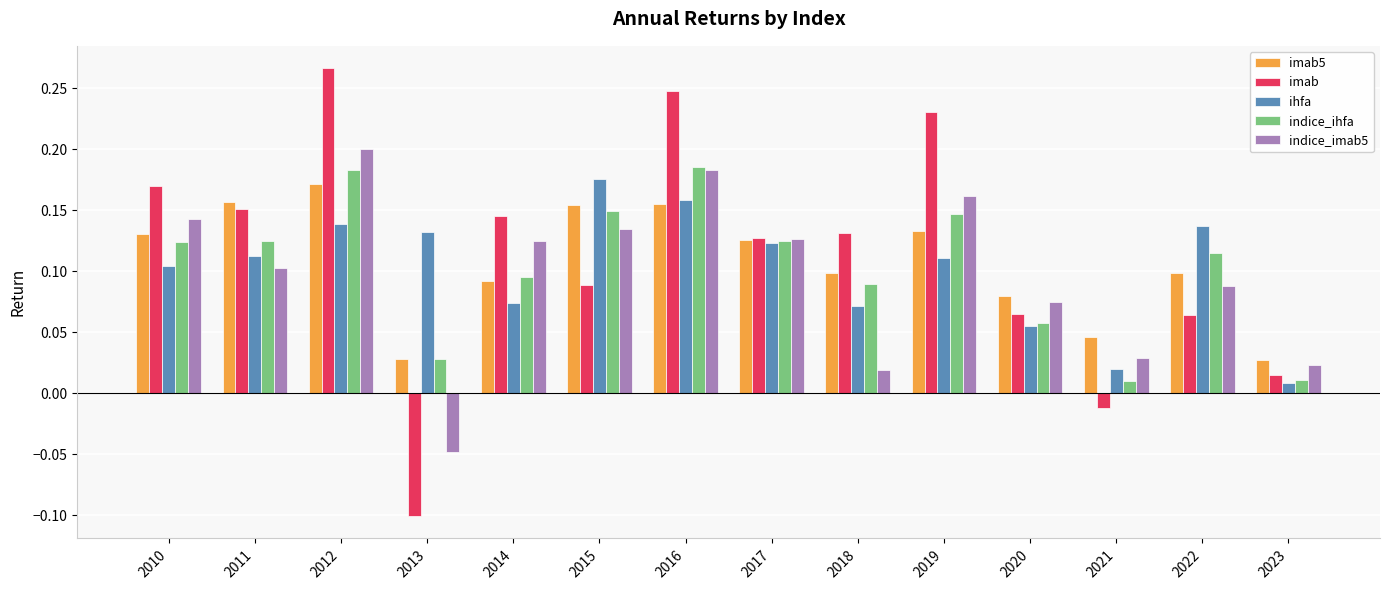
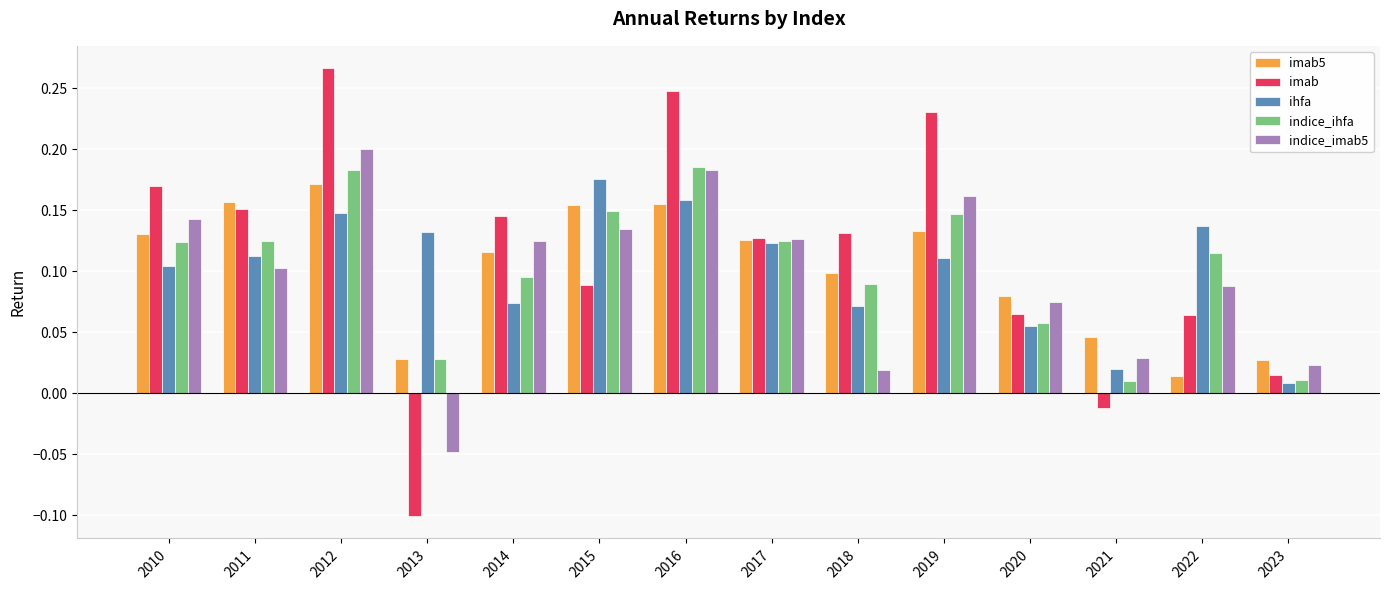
  {
    "imab5": {
      "2010": 0.131,
      "2011": 0.157,
      "2012": 0.171,
      "2013": 0.028,
-     "2014": 0.092,
+     "2014": 0.116,
      "2015": 0.154,
      "2016": 0.155,
      "2017": 0.126,
      "2018": 0.098,
      "2019": 0.133,
      "2020": 0.080,
      "2021": 0.046,
-     "2022": 0.099,
+     "2022": 0.014,
      "2023": 0.027
    },
    "imab": {
      "2010": 0.170,
      "2011": 0.151,
      "2012": 0.266,
      "2013": -0.101,
      "2014": 0.145,
      "2015": 0.088,
      "2016": 0.248,
      "2017": 0.127,
      "2018": 0.131,
      "2019": 0.230,
      "2020": 0.065,
      "2021": -0.012,
      "2022": 0.064,
      "2023": 0.015
    },
    "ihfa": {
      "2010": 0.104,
      "2011": 0.113,
-     "2012": 0.139,
+     "2012": 0.148,
      "2013": 0.132,
      "2014": 0.074,
      "2015": 0.175,
      "2016": 0.159,
      "2017": 0.123,
      "2018": 0.071,
      "2019": 0.111,
      "2020": 0.055,
      "2021": 0.020,
      "2022": 0.137,
      "2023": 0.009
    },
    "indice_ihfa": {
      "2010": 0.124,
      "2011": 0.124,
      "2012": 0.183,
      "2013": 0.028,
      "2014": 0.095,
      "2015": 0.149,
      "2016": 0.185,
      "2017": 0.125,
      "2018": 0.089,
      "2019": 0.147,
      "2020": 0.058,
      "2021": 0.010,
      "2022": 0.115,
      "2023": 0.011
    },
    "indice_imab5": {
      "2010": 0.142,
      "2011": 0.103,
      "2012": 0.200,
      "2013": -0.048,
      "2014": 0.125,
      "2015": 0.134,
      "2016": 0.183,
      "2017": 0.126,
      "2018": 0.019,
      "2019": 0.162,
      "2020": 0.075,
      "2021": 0.029,
      "2022": 0.088,
      "2023": 0.023
    }
  }
